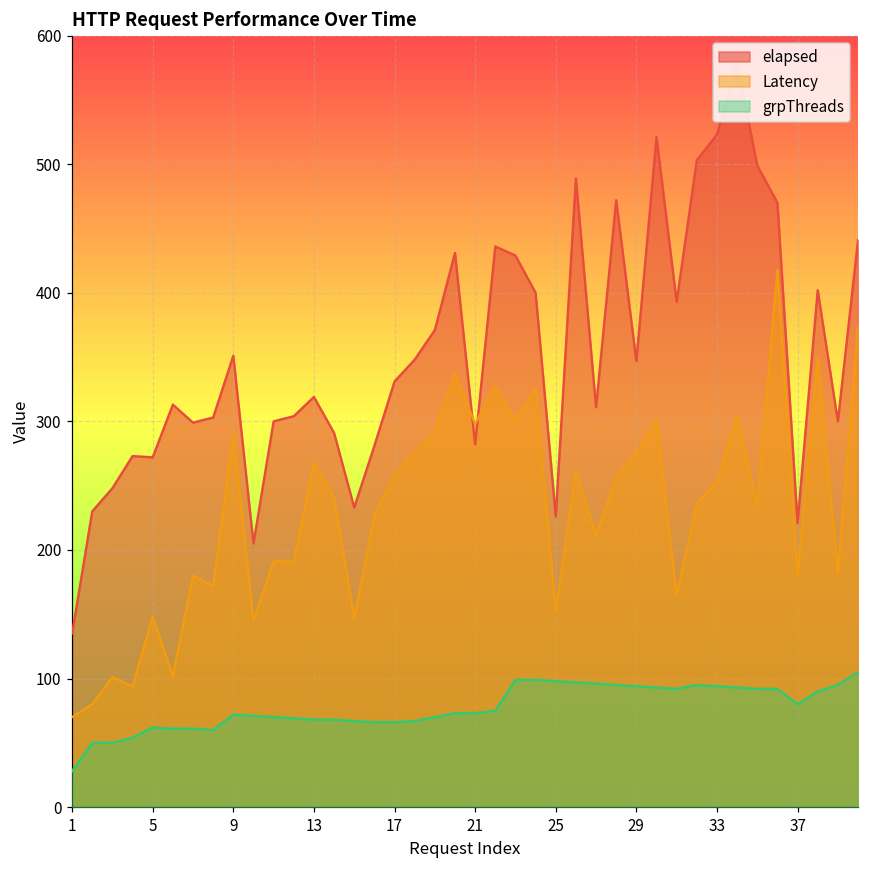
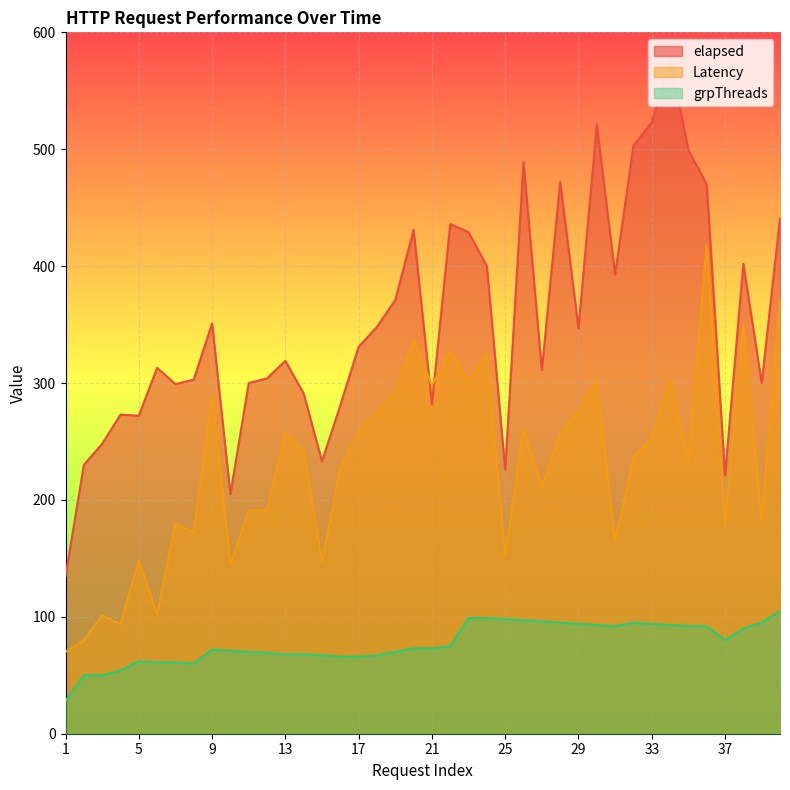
  {
    "elapsed": {
      "1": 135,
      "5": 272,
      "9": 351,
      "13": 319,
      "17": 331,
      "21": 282,
      "25": 226,
      "29": 347,
      "33": 523,
      "37": 221
    },
    "Latency": {
      "1": 70,
      "5": 148,
      "9": 290,
-     "13": 268,
+     "13": 258,
      "17": 258,
      "21": 298,
      "25": 152,
      "29": 276,
      "33": 253,
      "37": 179
    },
    "grpThreads": {
      "1": 28,
      "5": 62,
      "9": 72,
      "13": 68,
      "17": 66,
      "21": 73,
      "25": 98,
      "29": 94,
      "33": 94,
      "37": 80
    }
  }
